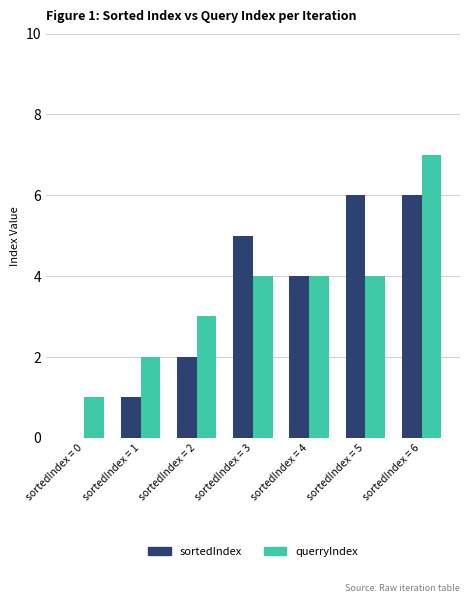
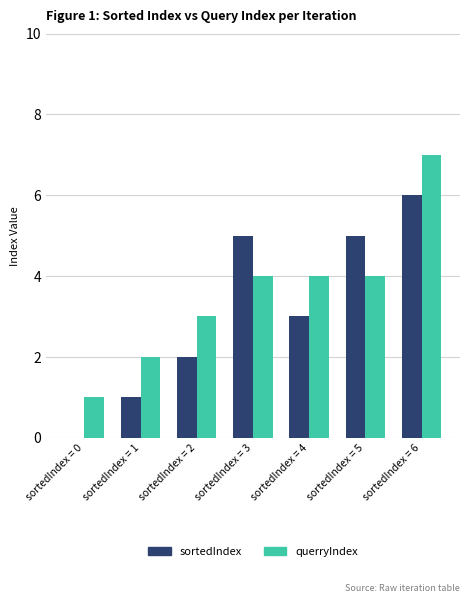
  {
    "sortedIndex": {
      "sortedIndex = 0": 0,
      "sortedIndex = 1": 1,
      "sortedIndex = 2": 2,
      "sortedIndex = 3": 5,
-     "sortedIndex = 4": 4,
-     "sortedIndex = 5": 6,
+     "sortedIndex = 4": 3,
+     "sortedIndex = 5": 5,
      "sortedIndex = 6": 6
    },
    "querryIndex": {
      "sortedIndex = 0": 1,
      "sortedIndex = 1": 2,
      "sortedIndex = 2": 3,
      "sortedIndex = 3": 4,
      "sortedIndex = 4": 4,
      "sortedIndex = 5": 4,
      "sortedIndex = 6": 7
    }
  }
